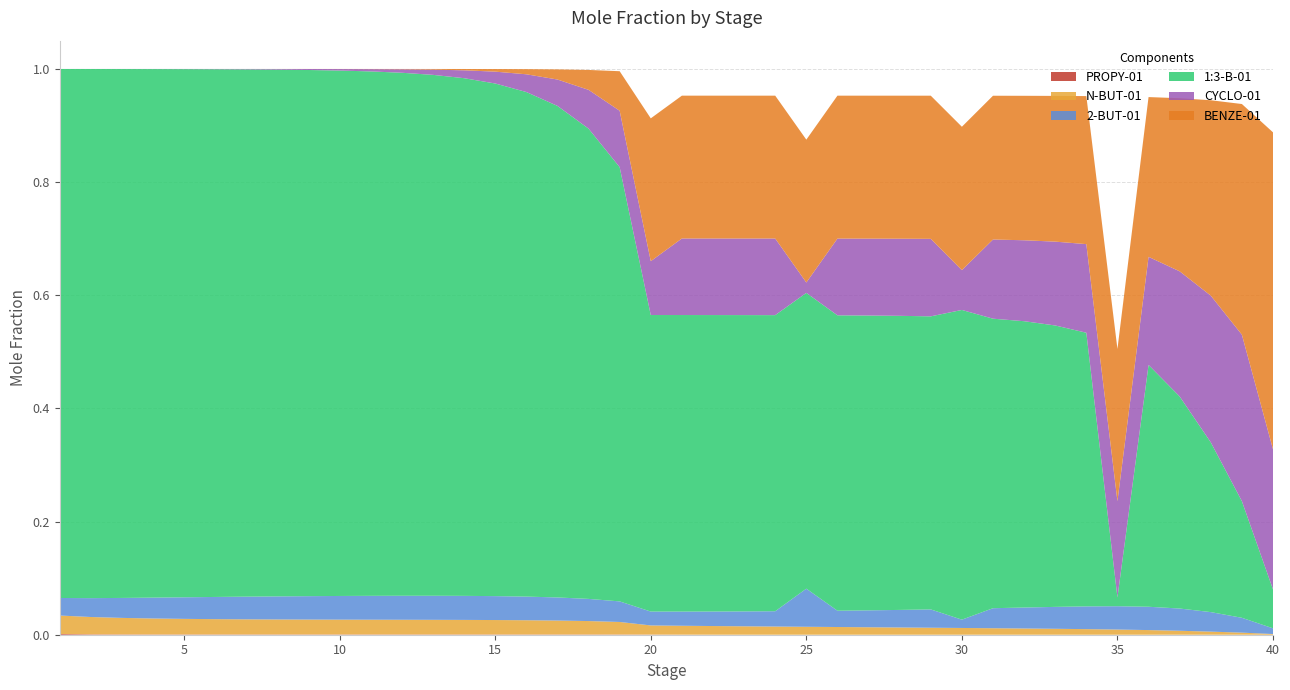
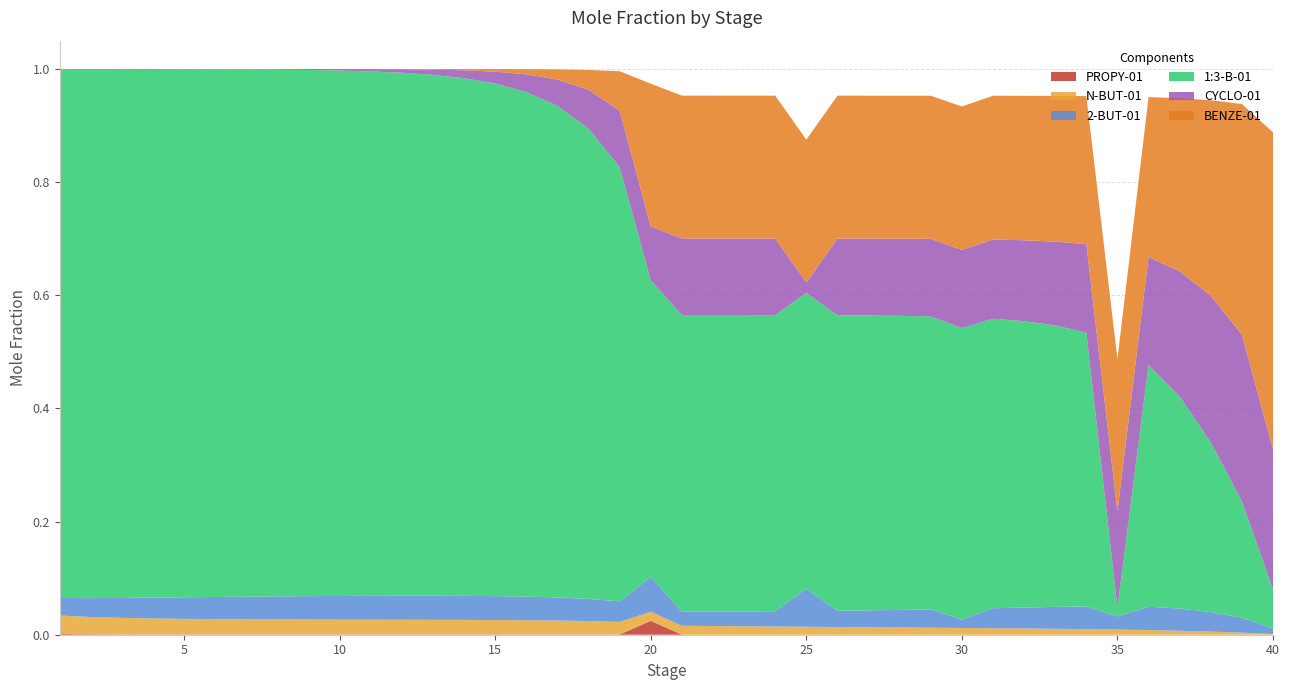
  {
    "PROPY-01": {
-     "20": 0.00
+     "20": 0.02
    },
    "2-BUT-01": {
      "5": 0.04,
      "10": 0.04,
      "15": 0.04,
-     "20": 0.02,
+     "20": 0.06,
      "25": 0.07,
      "30": 0.01,
-     "35": 0.04,
+     "35": 0.02,
      "40": 0.01
    },
    "1:3-B-01": {
      "15": 0.91,
      "20": 0.52,
      "25": 0.52,
-     "30": 0.55,
+     "30": 0.52,
      "35": 0.02,
      "40": 0.07
    },
    "CYCLO-01": {
      "15": 0.02,
      "20": 0.10,
      "25": 0.02,
-     "30": 0.07,
+     "30": 0.14,
      "35": 0.17,
      "40": 0.25
    }
  }
